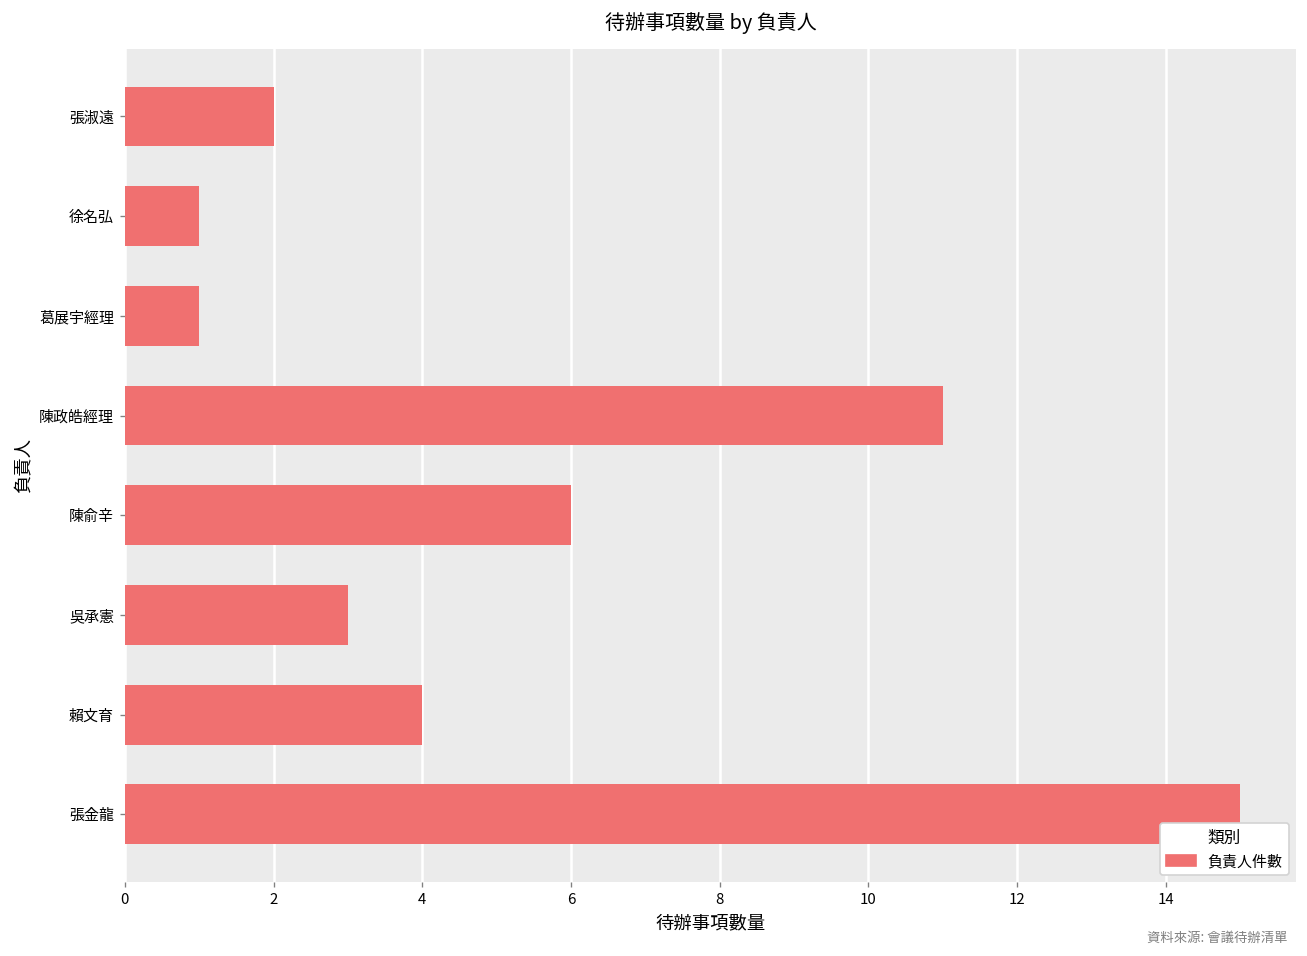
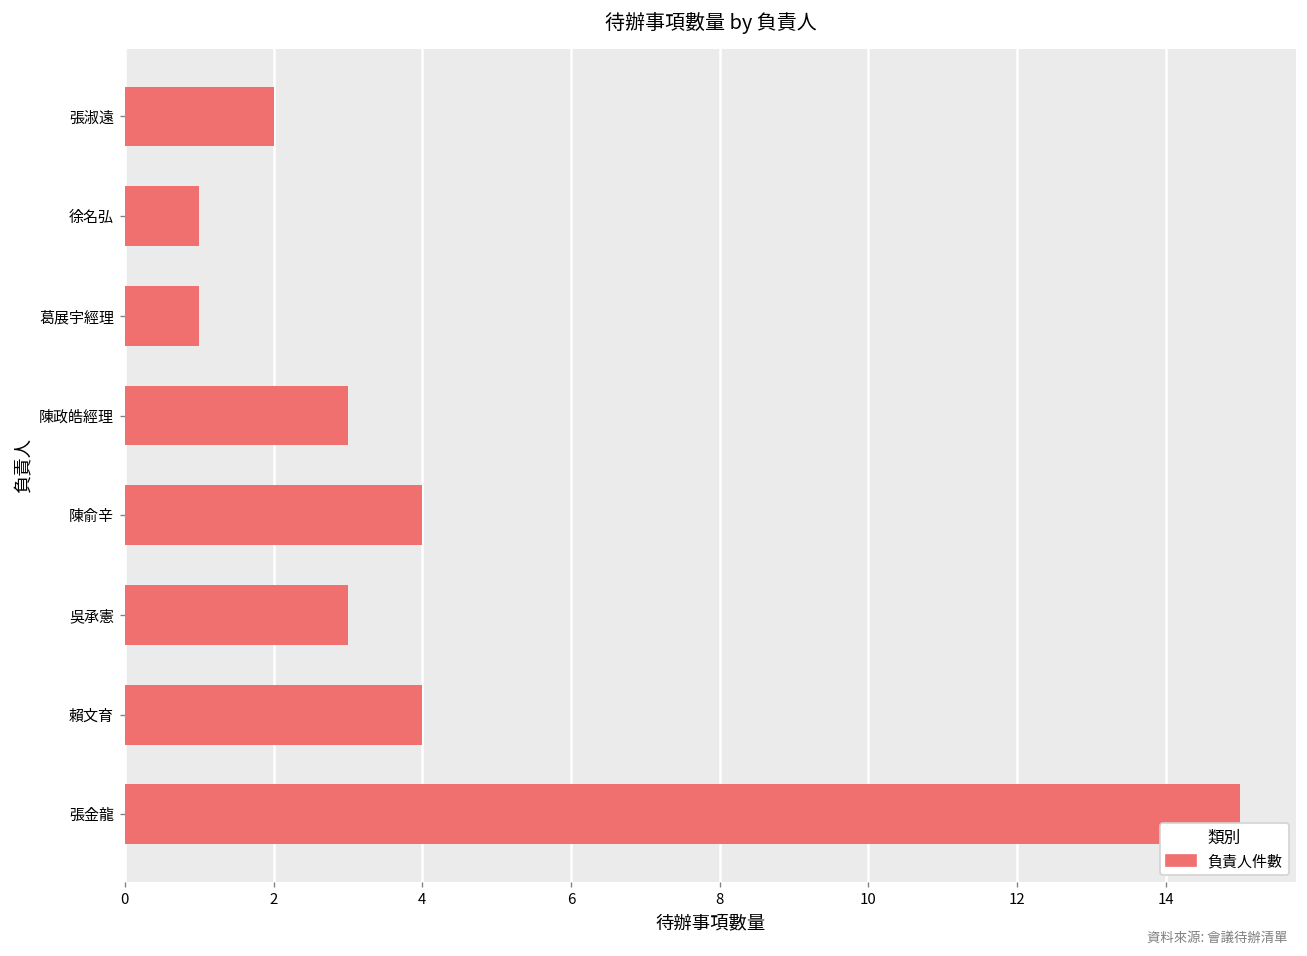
  {
    "張淑遠": 2,
    "徐名弘": 1,
    "葛展宇經理": 1,
-   "陳政皓經理": 11,
-   "陳俞辛": 6,
+   "陳政皓經理": 3,
+   "陳俞辛": 4,
    "吳承憲": 3,
    "賴文育": 4,
    "張金龍": 15
  }
